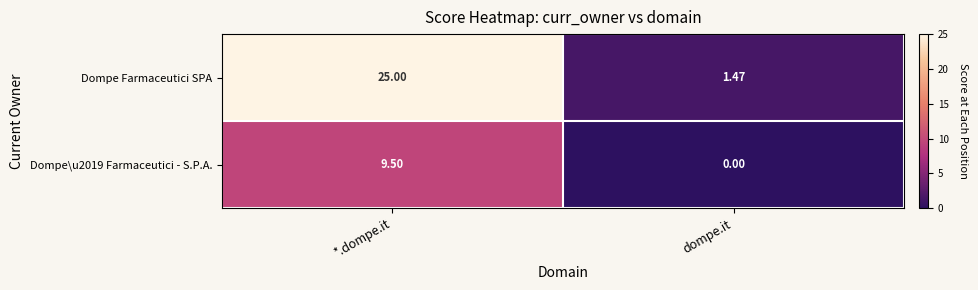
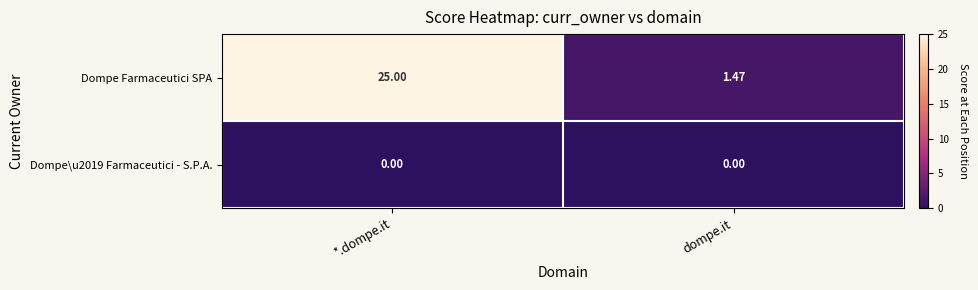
  {
    "Dompe Farmaceutici SPA": {
      "*.dompe.it": 25.00,
      "dompe.it": 1.47
    },
    "Dompe\\u2019 Farmaceutici - S.P.A.": {
-     "*.dompe.it": 9.50,
+     "*.dompe.it": 0.00,
      "dompe.it": 0.00
    }
  }
